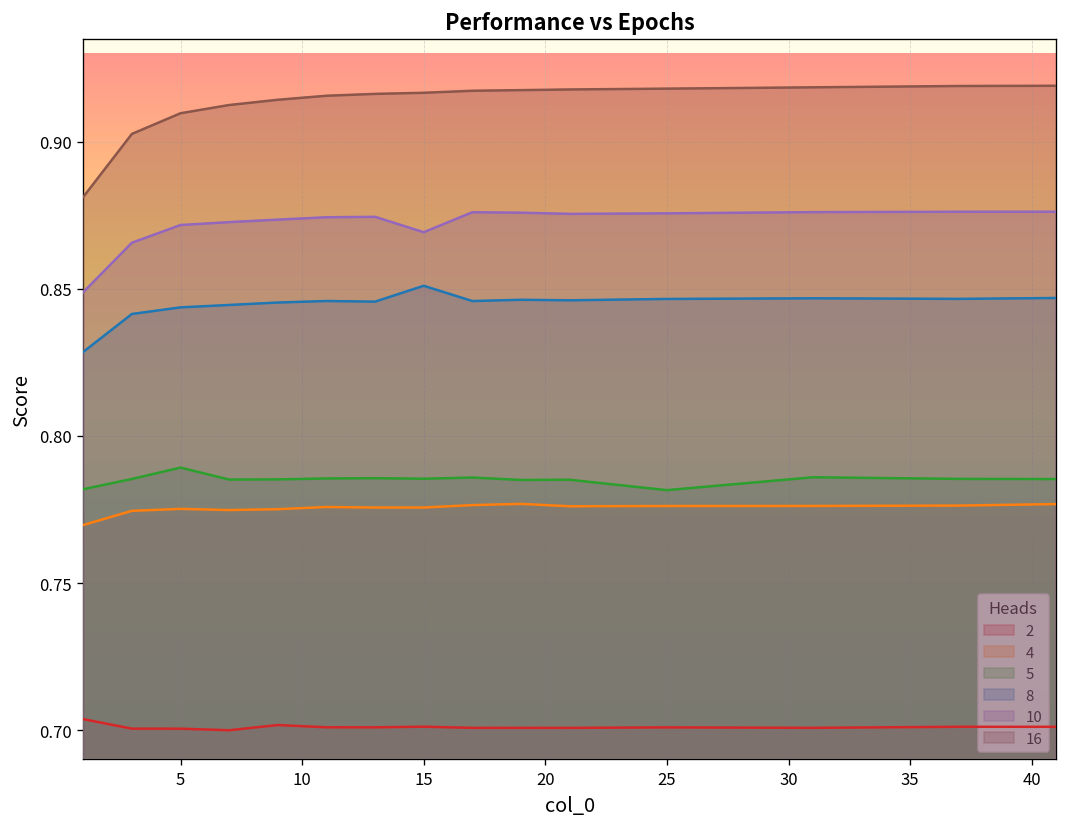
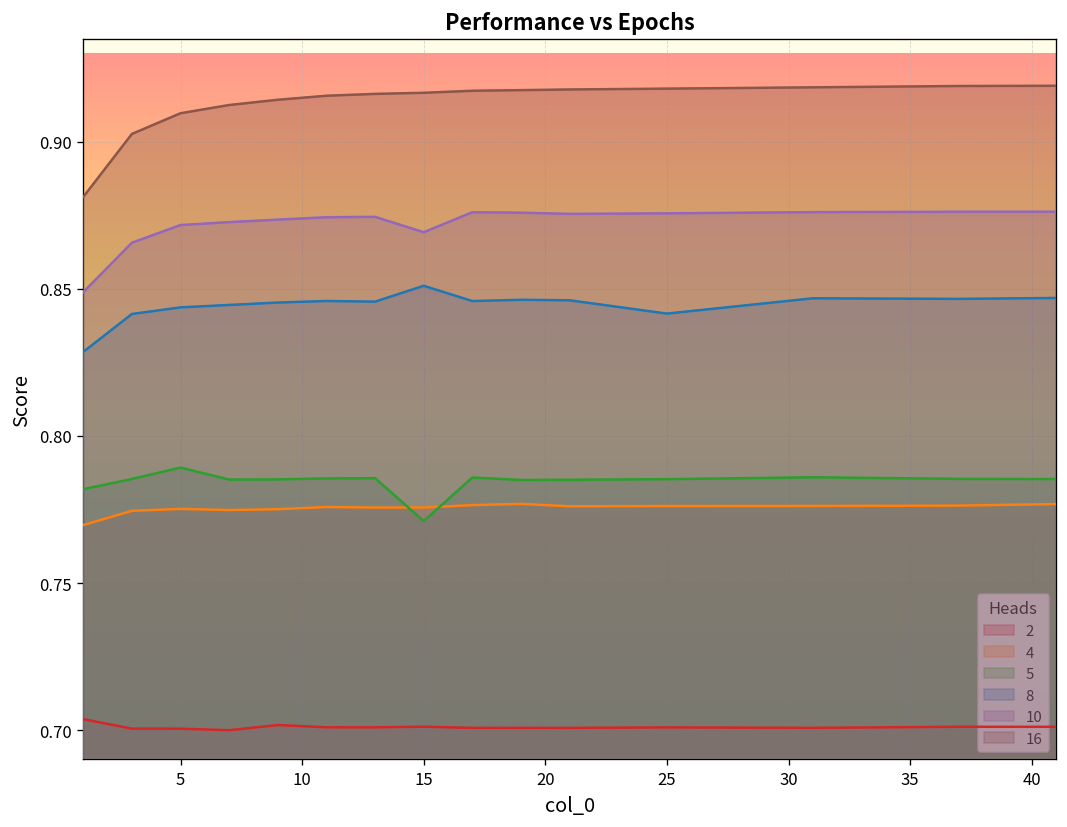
  {
    "5": {
      "5": 0.789,
-     "15": 0.785,
-     "25": 0.782
+     "15": 0.771,
+     "25": 0.785
    },
    "8": {
      "5": 0.844,
      "15": 0.851,
-     "25": 0.847
+     "25": 0.842
    },
    "10": {
      "5": 0.872,
      "15": 0.869,
      "25": 0.876
    }
  }
